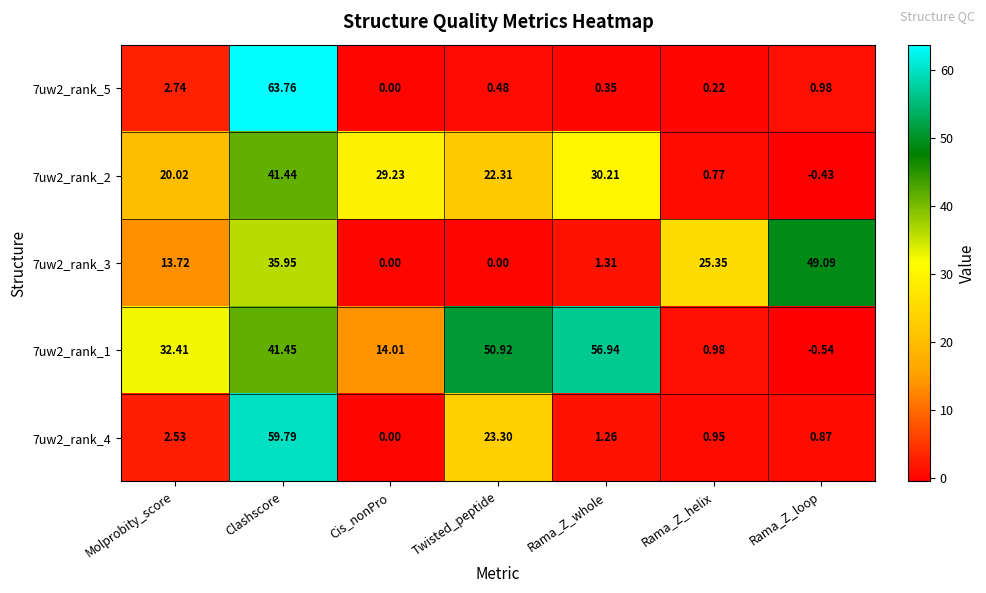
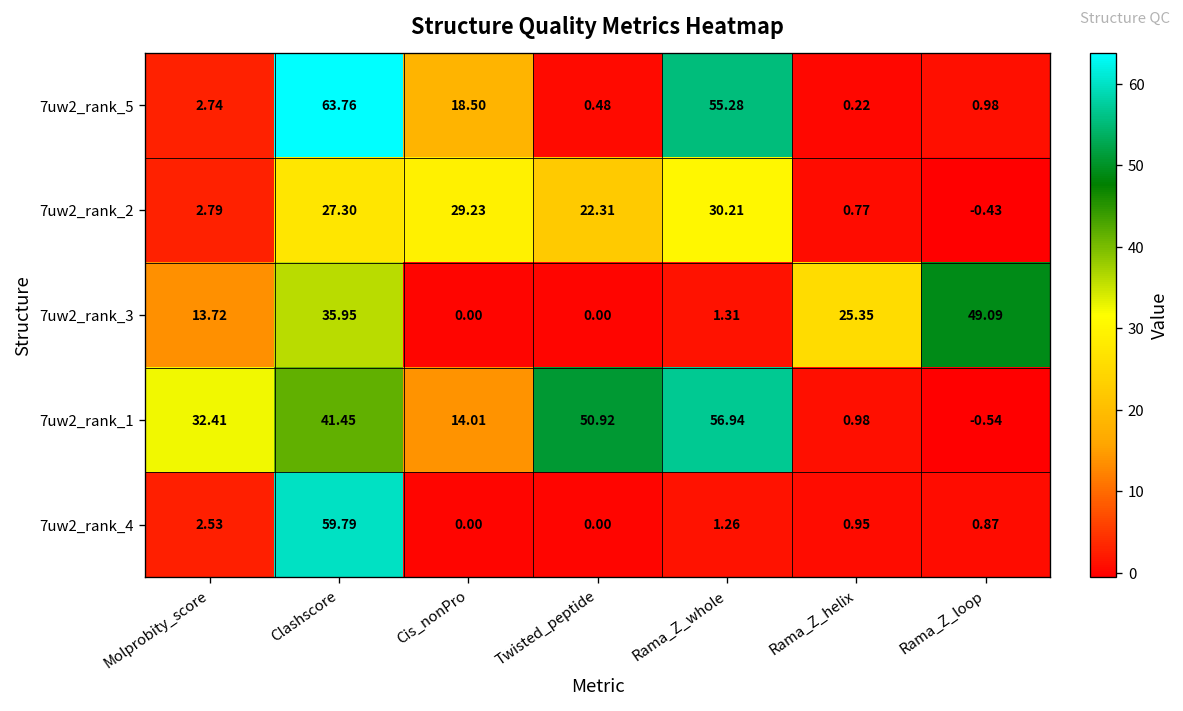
  {
    "7uw2_rank_5": {
      "Molprobity_score": 2.74,
      "Clashscore": 63.76,
-     "Cis_nonPro": 0.00,
+     "Cis_nonPro": 18.50,
      "Twisted_peptide": 0.48,
-     "Rama_Z_whole": 0.35,
+     "Rama_Z_whole": 55.28,
      "Rama_Z_helix": 0.22,
      "Rama_Z_loop": 0.98
    },
    "7uw2_rank_2": {
-     "Molprobity_score": 20.02,
-     "Clashscore": 41.44,
+     "Molprobity_score": 2.79,
+     "Clashscore": 27.30,
      "Cis_nonPro": 29.23,
      "Twisted_peptide": 22.31,
      "Rama_Z_whole": 30.21,
      "Rama_Z_helix": 0.77,
      "Rama_Z_loop": -0.43
    },
    "7uw2_rank_3": {
      "Molprobity_score": 13.72,
      "Clashscore": 35.95,
      "Cis_nonPro": 0.00,
      "Twisted_peptide": 0.00,
      "Rama_Z_whole": 1.31,
      "Rama_Z_helix": 25.35,
      "Rama_Z_loop": 49.09
    },
    "7uw2_rank_1": {
      "Molprobity_score": 32.41,
      "Clashscore": 41.45,
      "Cis_nonPro": 14.01,
      "Twisted_peptide": 50.92,
      "Rama_Z_whole": 56.94,
      "Rama_Z_helix": 0.98,
      "Rama_Z_loop": -0.54
    },
    "7uw2_rank_4": {
      "Molprobity_score": 2.53,
      "Clashscore": 59.79,
      "Cis_nonPro": 0.00,
-     "Twisted_peptide": 23.30,
+     "Twisted_peptide": 0.00,
      "Rama_Z_whole": 1.26,
      "Rama_Z_helix": 0.95,
      "Rama_Z_loop": 0.87
    }
  }
